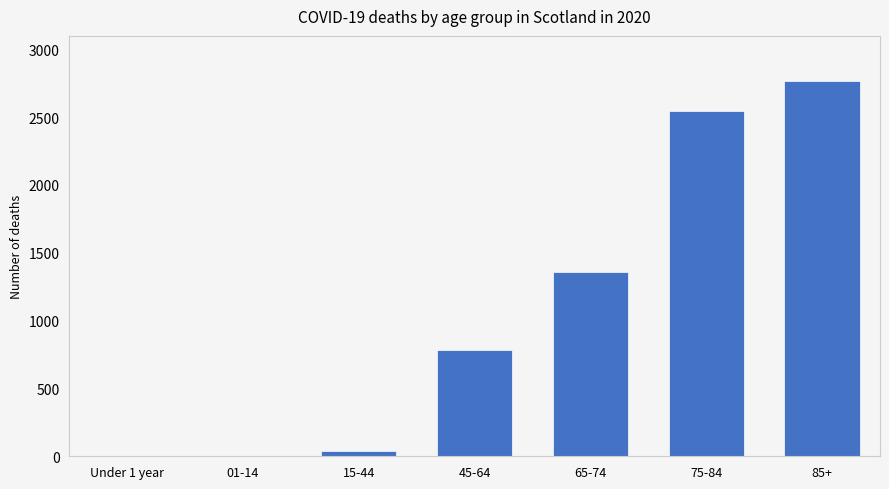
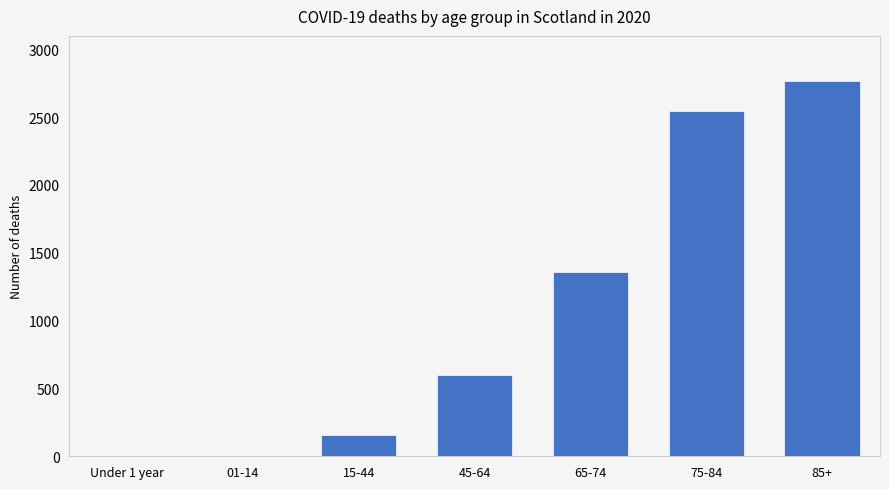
  {
    "01-14": 0,
-   "15-44": 40,
-   "45-64": 780,
+   "15-44": 160,
+   "45-64": 600,
    "65-74": 1360,
    "75-84": 2540,
    "85+": 2770
  }
